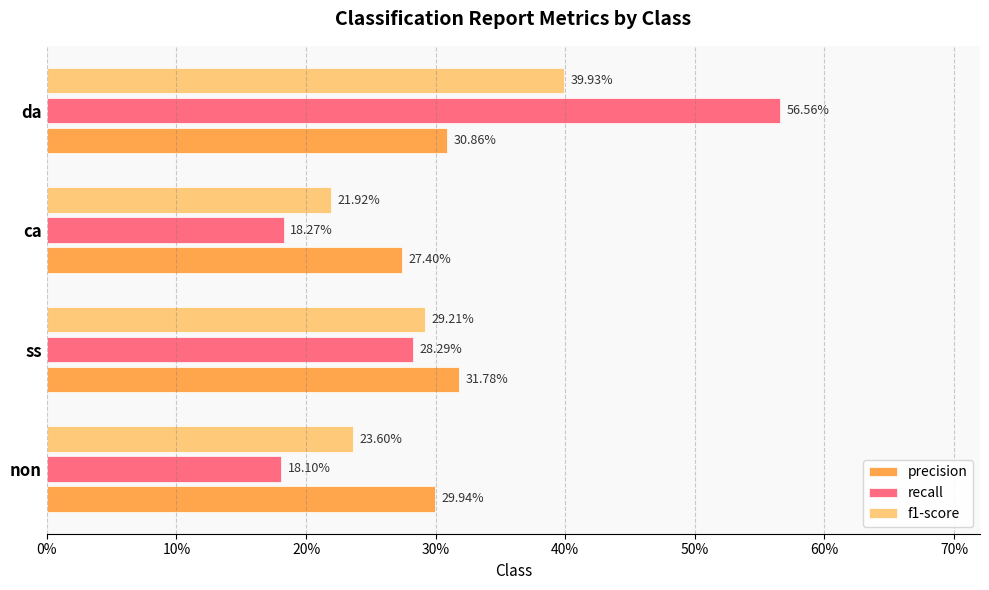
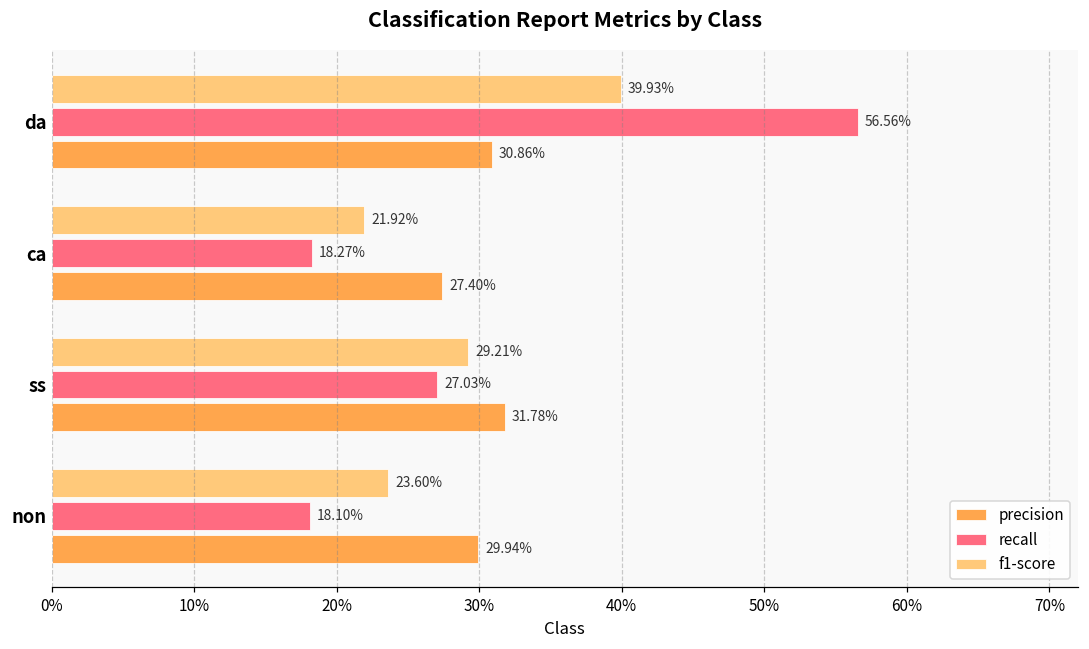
  {
    "recall": {
      "da": "56.56%",
      "ca": "18.27%",
-     "ss": "28.29%",
+     "ss": "27.03%",
      "non": "18.10%"
    }
  }
